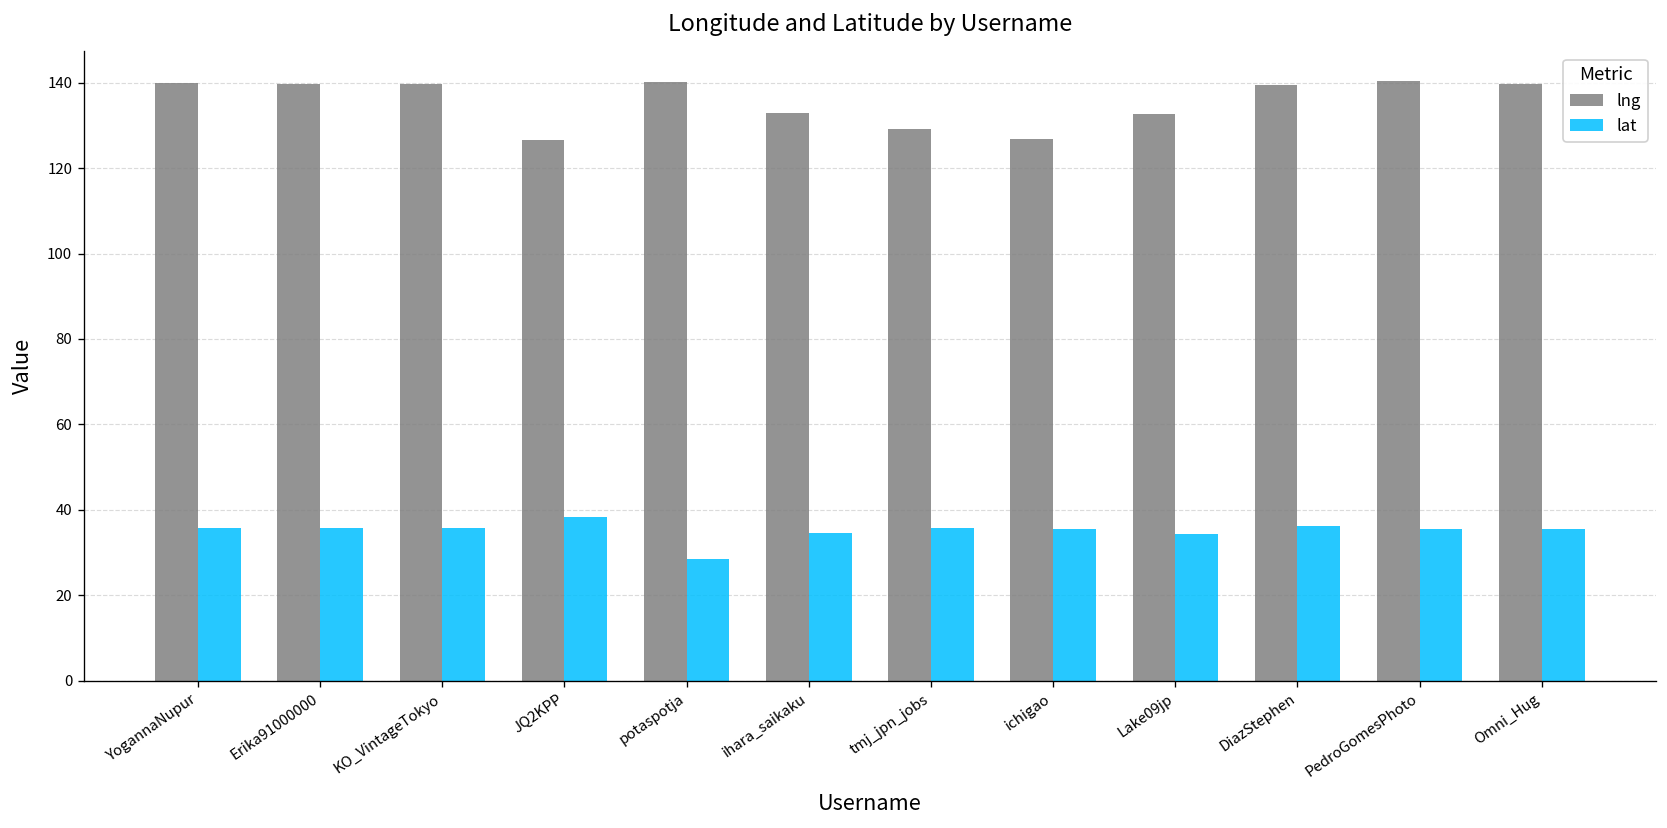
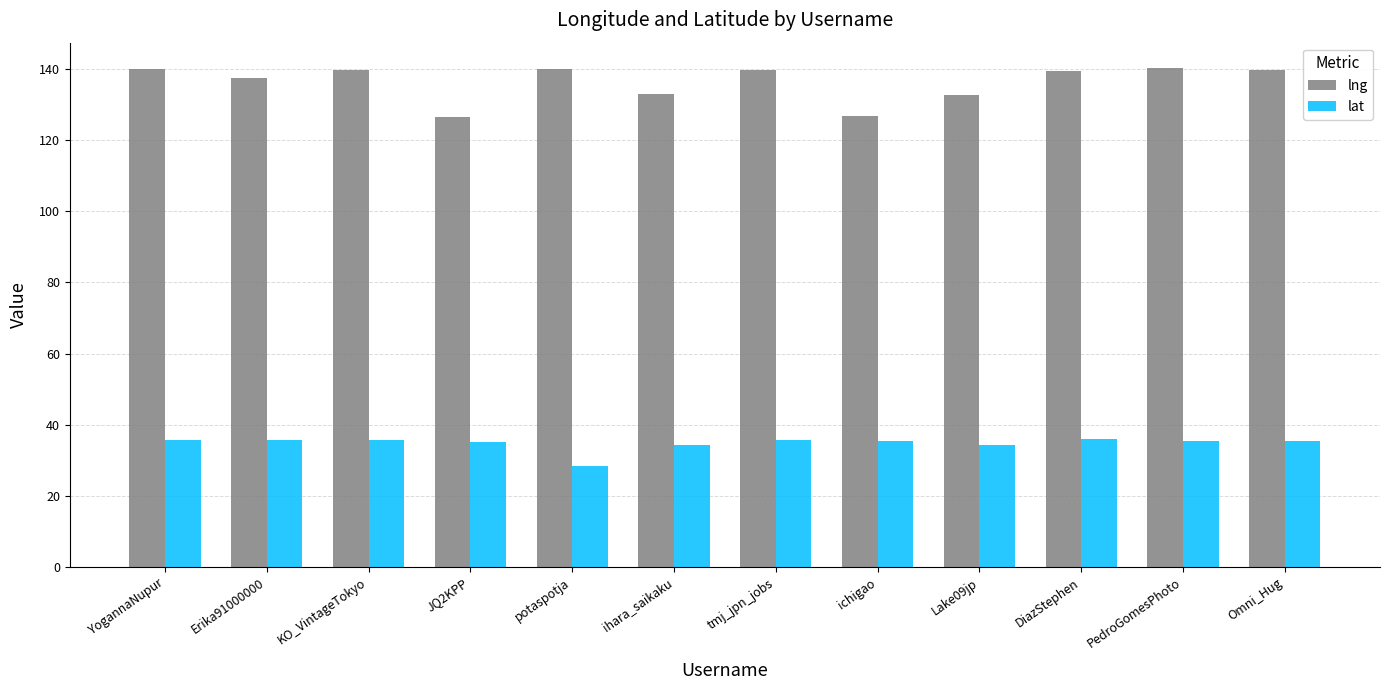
  {
    "lng": {
      "YogannaNupur": 140,
-     "Erika91000000": 140,
+     "Erika91000000": 137,
      "KO_VintageTokyo": 140,
      "JQ2KPP": 126,
      "potaspotja": 140,
      "ihara_saikaku": 133,
-     "tmj_jpn_jobs": 129,
+     "tmj_jpn_jobs": 140,
      "ichigao": 127,
      "Lake09jp": 133,
      "DiazStephen": 139,
      "PedroGomesPhoto": 140,
      "Omni_Hug": 140
    },
    "lat": {
      "YogannaNupur": 36,
      "Erika91000000": 36,
      "KO_VintageTokyo": 36,
-     "JQ2KPP": 38,
+     "JQ2KPP": 35,
      "potaspotja": 28,
      "ihara_saikaku": 34,
      "tmj_jpn_jobs": 36,
      "ichigao": 35,
      "Lake09jp": 34,
      "DiazStephen": 36,
      "PedroGomesPhoto": 36,
      "Omni_Hug": 35
    }
  }
